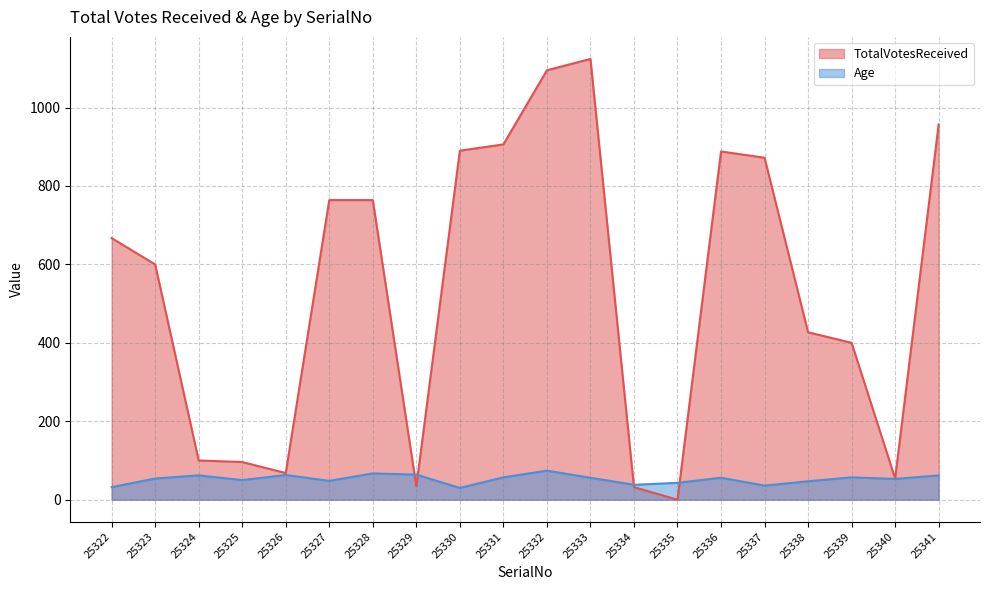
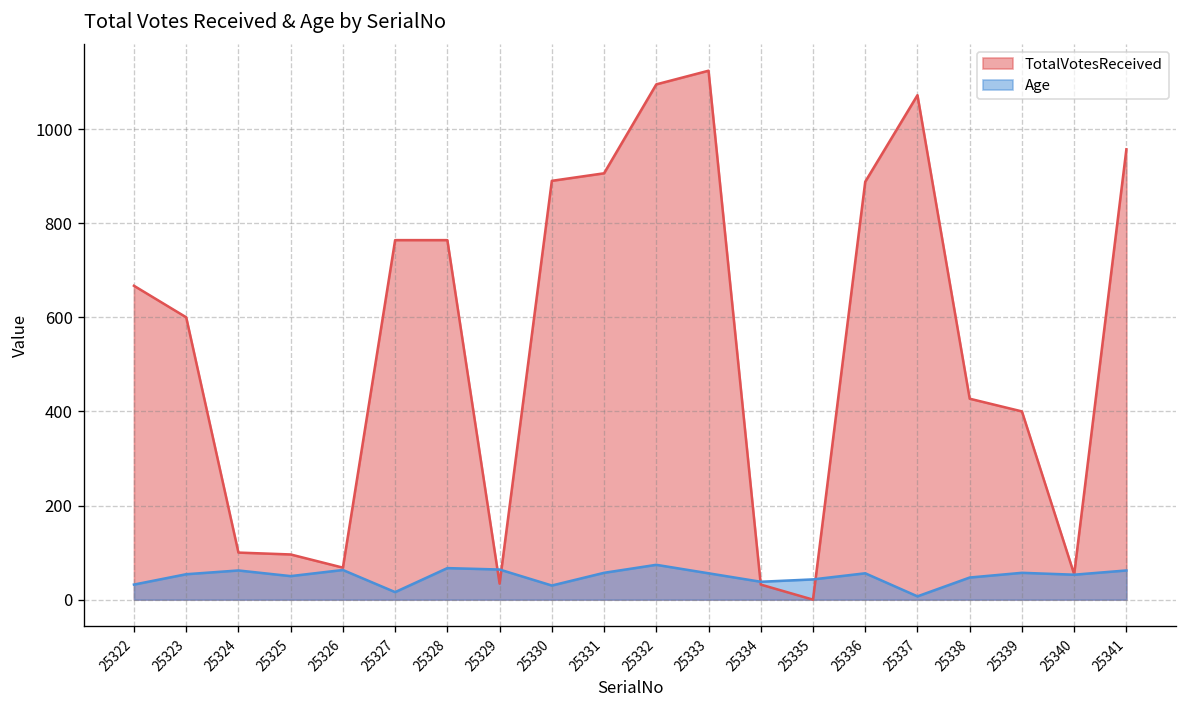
  {
    "TotalVotesReceived": {
      "25322": 670,
      "25323": 600,
      "25324": 100,
      "25325": 100,
      "25327": 760,
      "25328": 760,
      "25329": 30,
      "25330": 890,
      "25331": 910,
      "25332": 1100,
      "25333": 1120,
      "25335": 0,
      "25336": 890,
-     "25337": 870,
+     "25337": 1070,
      "25338": 430,
      "25339": 400,
      "25341": 960
    },
    "Age": {
      "25322": 30,
      "25323": 50,
      "25324": 60,
      "25325": 50,
-     "25327": 50,
+     "25327": 20,
      "25328": 70,
      "25329": 60,
      "25330": 30,
      "25331": 60,
      "25332": 70,
      "25333": 60,
      "25335": 40,
      "25336": 60,
-     "25337": 40,
+     "25337": 10,
      "25338": 50,
      "25339": 60,
      "25341": 60
    }
  }
